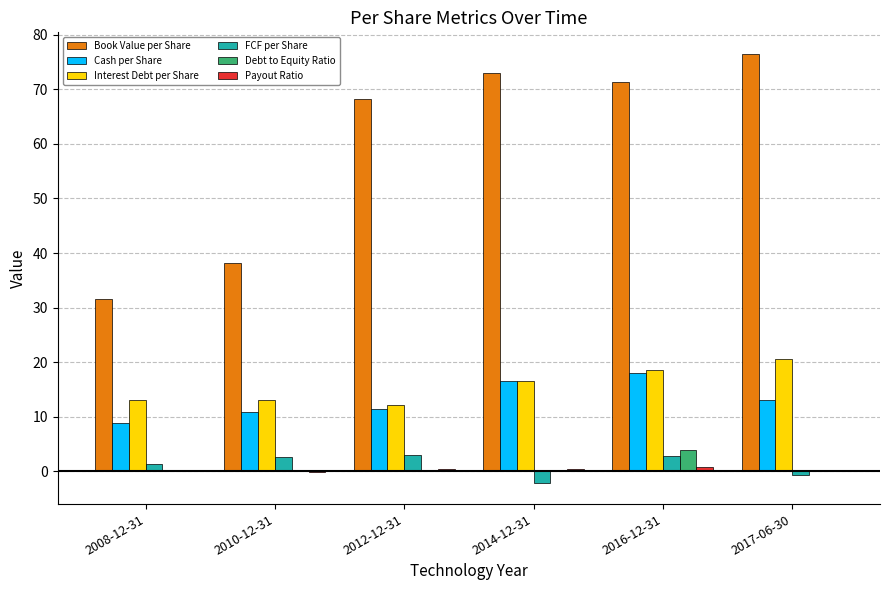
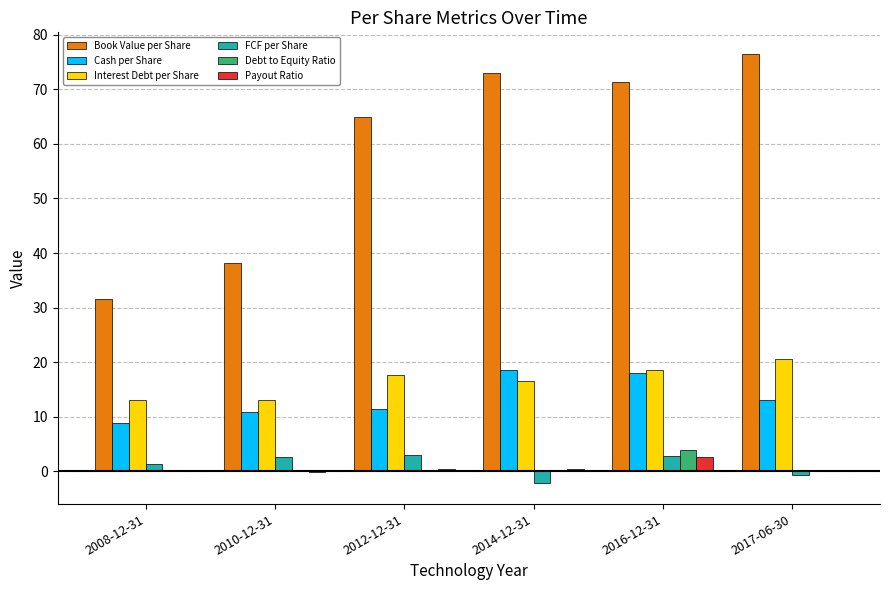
  {
    "Book Value per Share": {
      "2008-12-31": 32,
      "2010-12-31": 38,
-     "2012-12-31": 68,
+     "2012-12-31": 65,
      "2014-12-31": 73,
      "2016-12-31": 71,
      "2017-06-30": 76
    },
    "Cash per Share": {
      "2008-12-31": 9,
      "2010-12-31": 11,
      "2012-12-31": 11,
-     "2014-12-31": 16,
+     "2014-12-31": 19,
      "2016-12-31": 18,
      "2017-06-30": 13
    },
    "Interest Debt per Share": {
      "2008-12-31": 13,
      "2010-12-31": 13,
-     "2012-12-31": 12,
+     "2012-12-31": 18,
      "2014-12-31": 16,
      "2016-12-31": 19,
      "2017-06-30": 21
    },
    "FCF per Share": {
      "2008-12-31": 1,
      "2010-12-31": 3,
      "2012-12-31": 3,
      "2014-12-31": -2,
      "2016-12-31": 3,
      "2017-06-30": -1
    },
    "Debt to Equity Ratio": {
      "2016-12-31": 4
    },
    "Payout Ratio": {
      "2012-12-31": 1,
-     "2016-12-31": 1
+     "2016-12-31": 3
    }
  }
